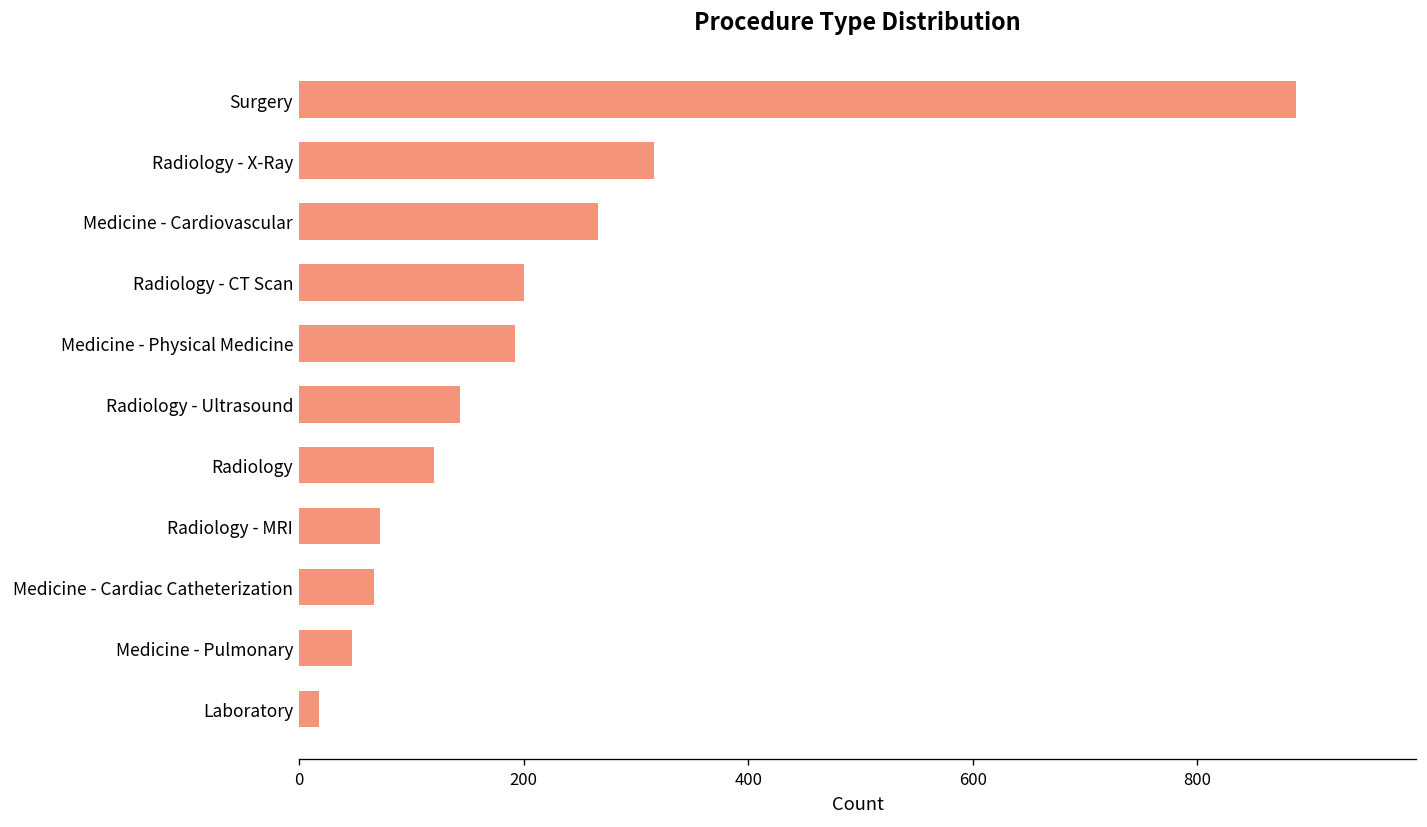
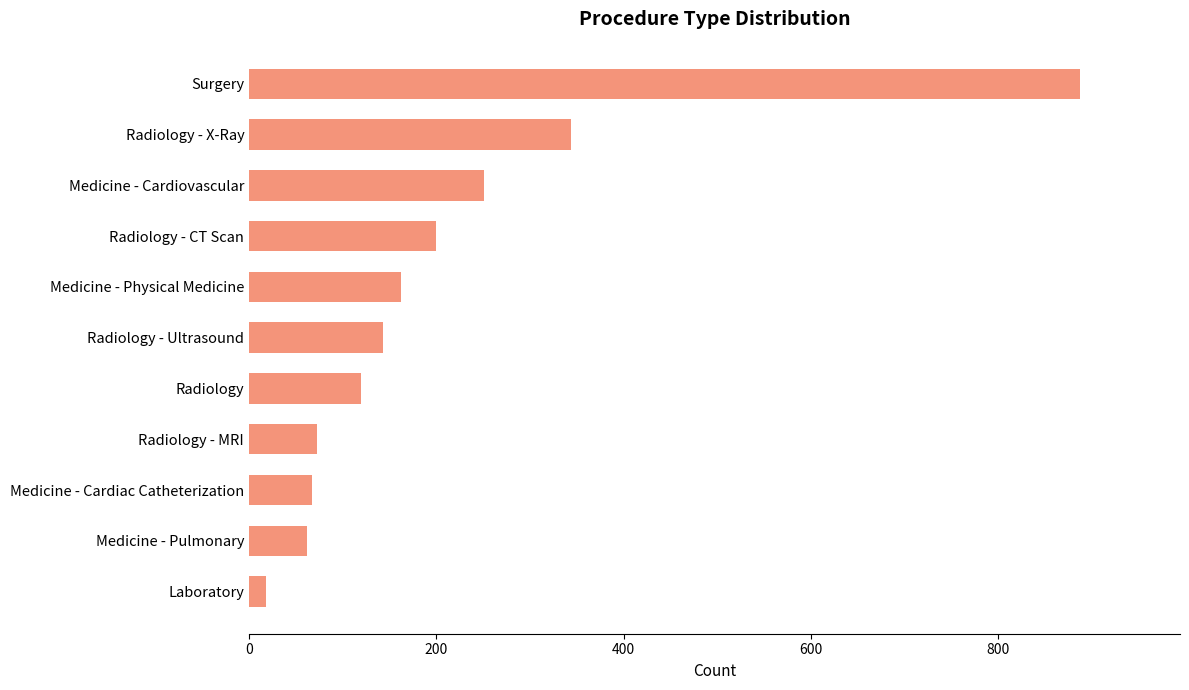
  {
    "Surgery": 890,
-   "Radiology - X-Ray": 320,
-   "Medicine - Cardiovascular": 270,
+   "Radiology - X-Ray": 340,
+   "Medicine - Cardiovascular": 250,
    "Radiology - CT Scan": 200,
-   "Medicine - Physical Medicine": 190,
+   "Medicine - Physical Medicine": 160,
    "Radiology - Ultrasound": 140,
    "Radiology": 120,
    "Radiology - MRI": 70,
    "Medicine - Cardiac Catheterization": 70,
-   "Medicine - Pulmonary": 50,
+   "Medicine - Pulmonary": 60,
    "Laboratory": 20
  }
